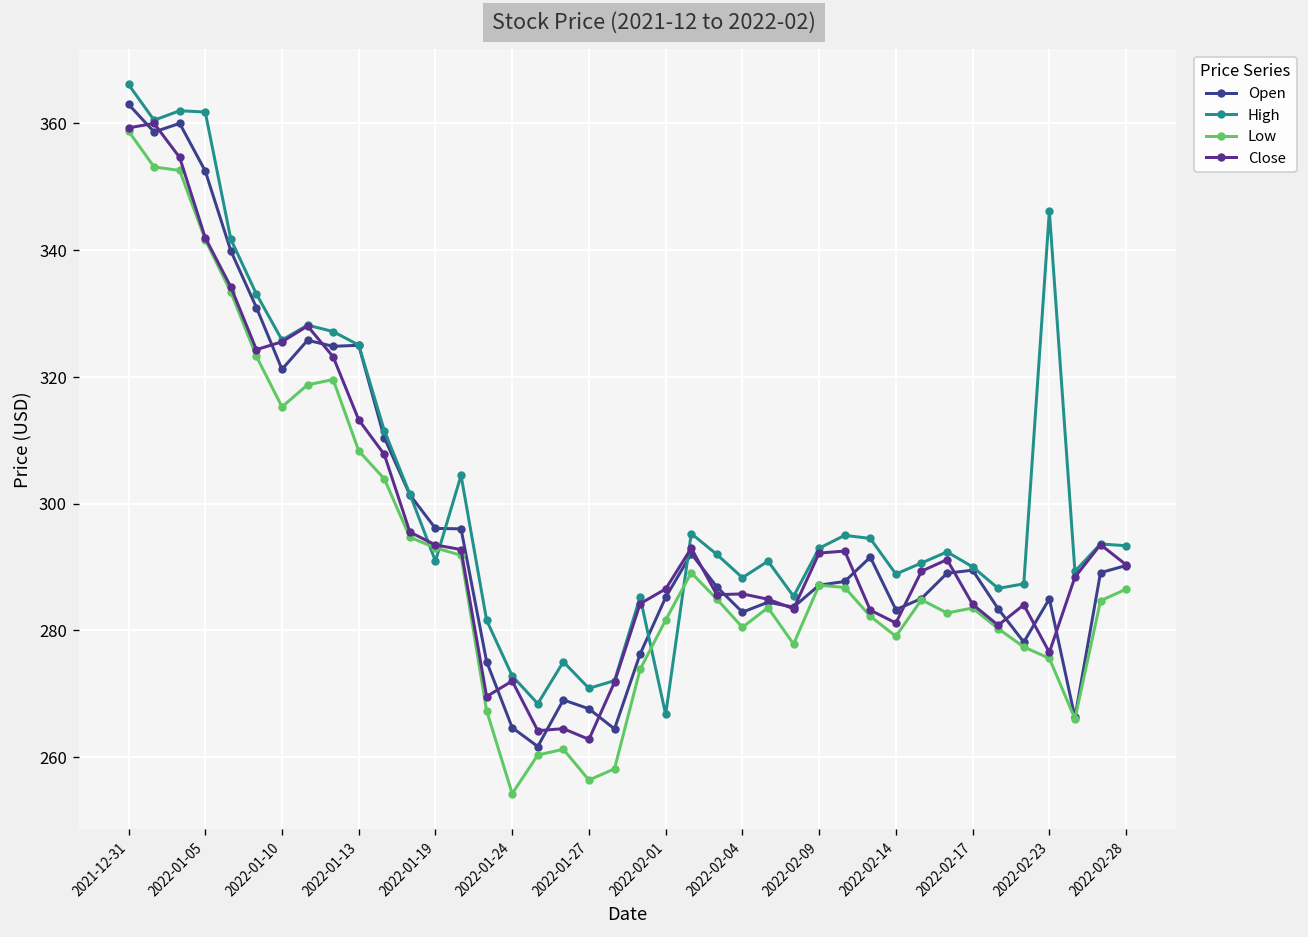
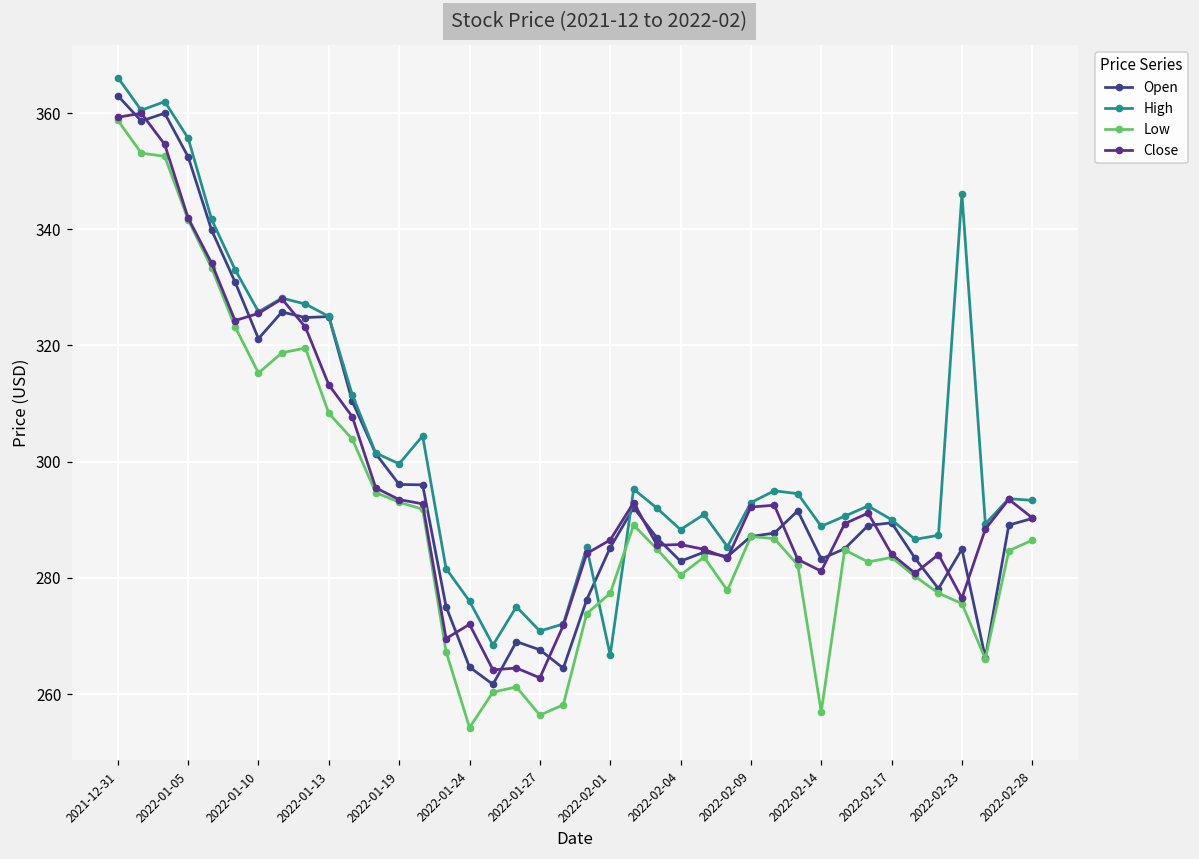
  {
    "High": {
      "2021-12-31": 366,
-     "2022-01-05": 362,
-     "2022-01-19": 291,
-     "2022-01-24": 273,
+     "2022-01-05": 356,
+     "2022-01-19": 300,
+     "2022-01-24": 276,
      "2022-01-27": 271,
      "2022-02-01": 267,
      "2022-02-04": 288,
      "2022-02-09": 293,
      "2022-02-14": 289,
      "2022-02-17": 290,
      "2022-02-23": 346,
      "2022-02-28": 293
    },
    "Low": {
      "2021-12-31": 359,
      "2022-01-10": 315,
      "2022-01-13": 308,
      "2022-01-24": 254,
      "2022-01-27": 256,
-     "2022-02-01": 282,
+     "2022-02-01": 277,
      "2022-02-04": 280,
-     "2022-02-14": 279,
+     "2022-02-14": 257,
      "2022-02-17": 284,
      "2022-02-23": 276,
      "2022-02-28": 286
    }
  }
